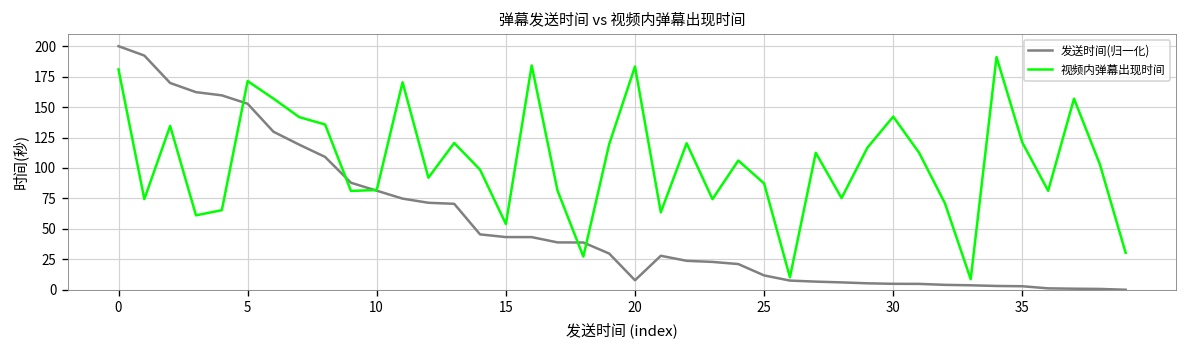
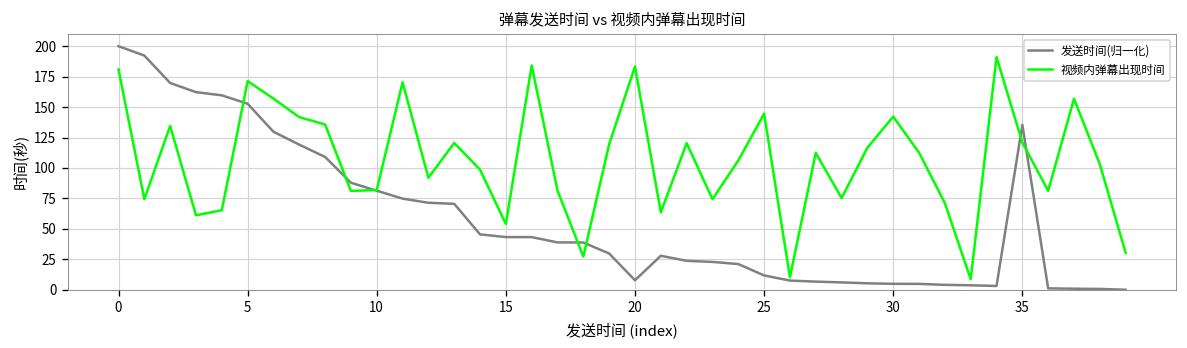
  {
    "发送时间(归一化)": {
      "0": 200,
      "5": 153,
      "15": 43,
      "20": 8,
      "25": 12,
      "30": 5,
-     "35": 3
+     "35": 135
    },
    "视频内弹幕出现时间": {
      "0": 181,
      "5": 171,
      "15": 54,
      "20": 183,
-     "25": 87,
+     "25": 145,
      "30": 142,
      "35": 121
    }
  }
